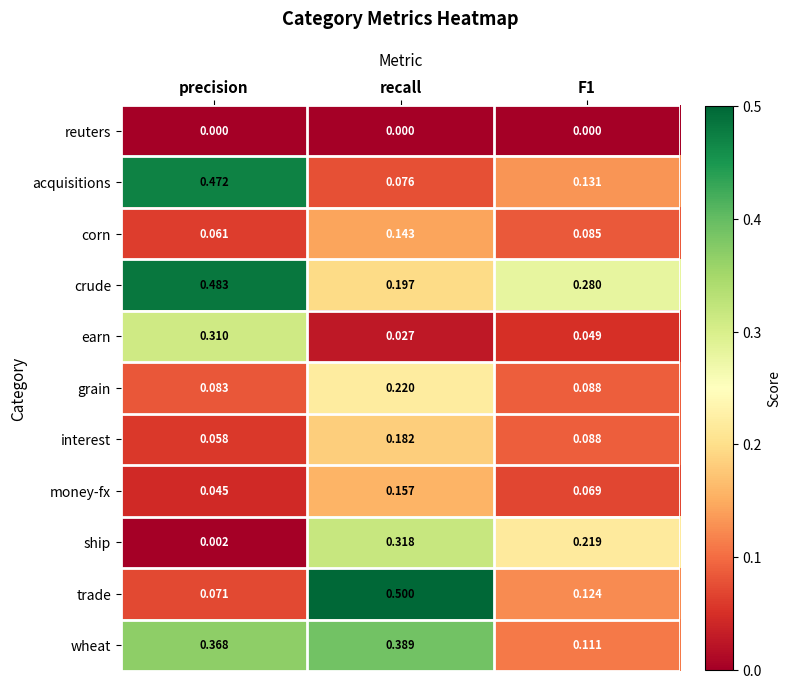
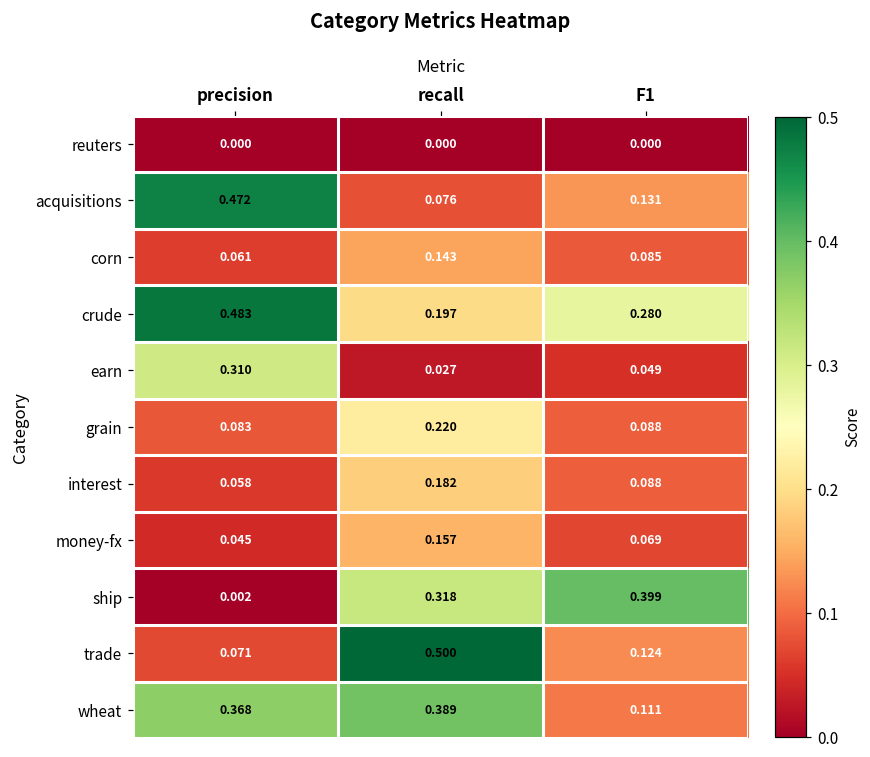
  {
    "reuters": {
      "precision": 0.000,
      "recall": 0.000,
      "F1": 0.000
    },
    "acquisitions": {
      "precision": 0.472,
      "recall": 0.076,
      "F1": 0.131
    },
    "corn": {
      "precision": 0.061,
      "recall": 0.143,
      "F1": 0.085
    },
    "crude": {
      "precision": 0.483,
      "recall": 0.197,
      "F1": 0.280
    },
    "earn": {
      "precision": 0.310,
      "recall": 0.027,
      "F1": 0.049
    },
    "grain": {
      "precision": 0.083,
      "recall": 0.220,
      "F1": 0.088
    },
    "interest": {
      "precision": 0.058,
      "recall": 0.182,
      "F1": 0.088
    },
    "money-fx": {
      "precision": 0.045,
      "recall": 0.157,
      "F1": 0.069
    },
    "ship": {
      "precision": 0.002,
      "recall": 0.318,
-     "F1": 0.219
+     "F1": 0.399
    },
    "trade": {
      "precision": 0.071,
      "recall": 0.500,
      "F1": 0.124
    },
    "wheat": {
      "precision": 0.368,
      "recall": 0.389,
      "F1": 0.111
    }
  }
